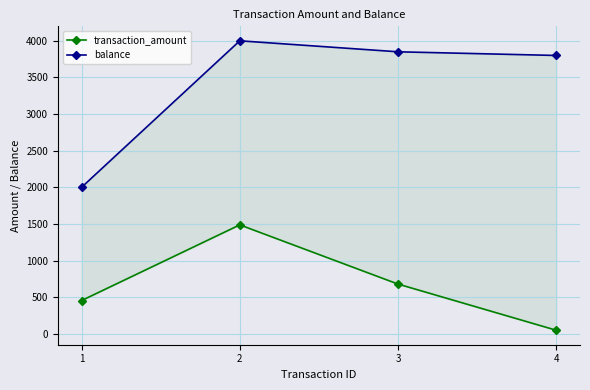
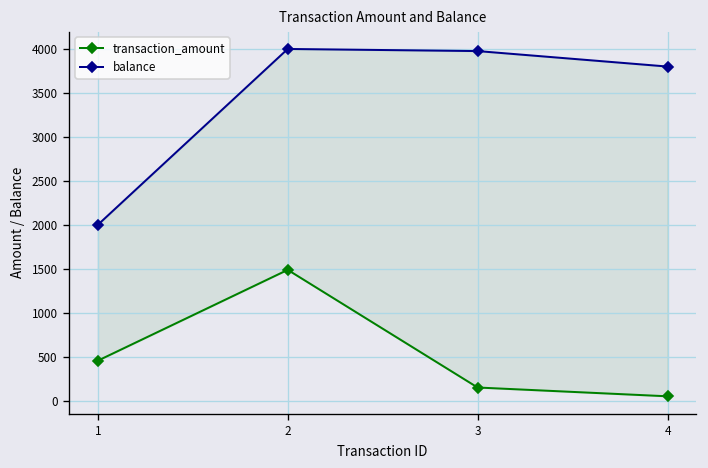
  {
    "transaction_amount": {
      "1": 500,
      "2": 1500,
-     "3": 700,
+     "3": 200,
      "4": 100
    },
    "balance": {
      "1": 2000,
      "2": 4000,
-     "3": 3900,
+     "3": 4000,
      "4": 3800
    }
  }
